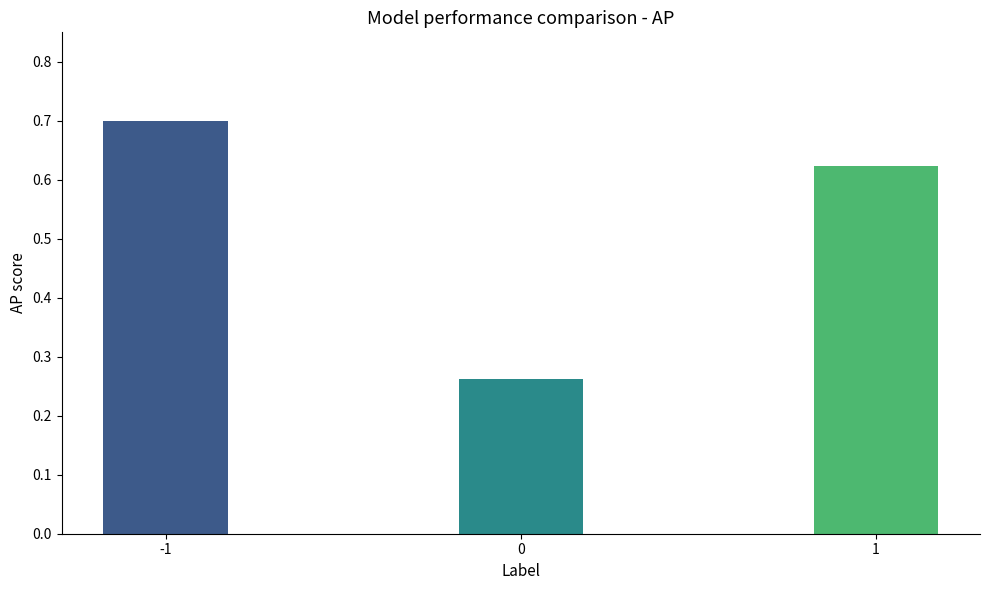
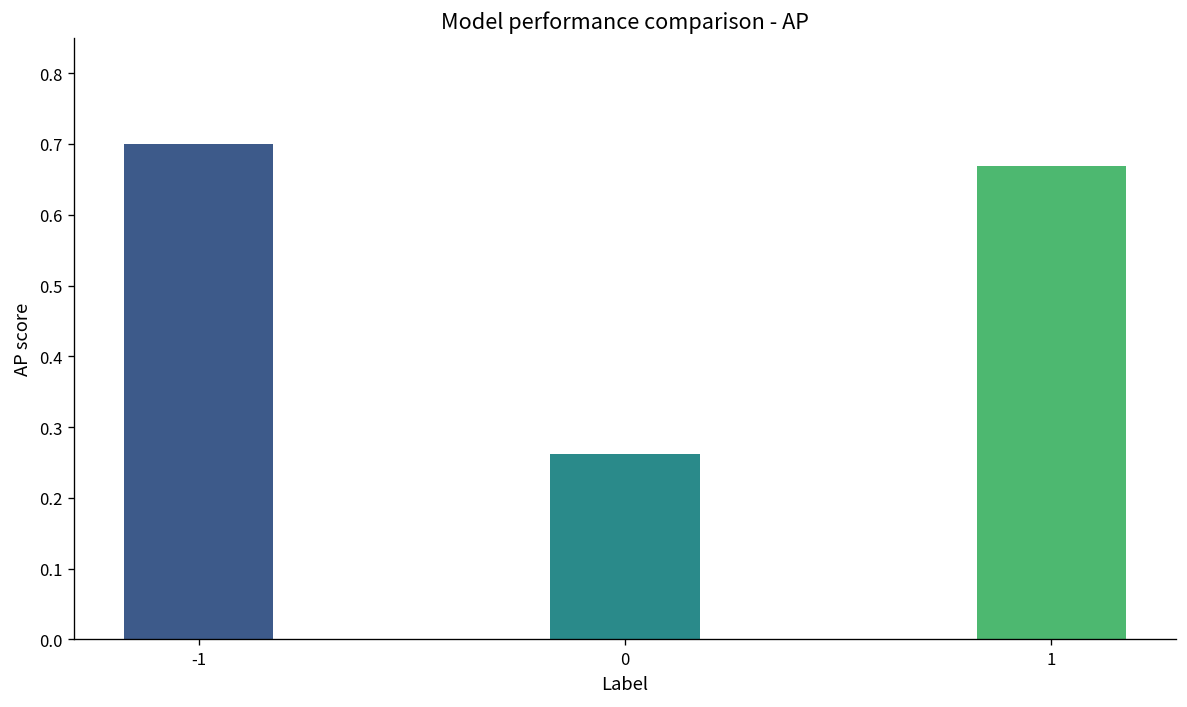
  {
    "-1": 0.70,
    "0": 0.26,
-   "1": 0.62
+   "1": 0.67
  }
